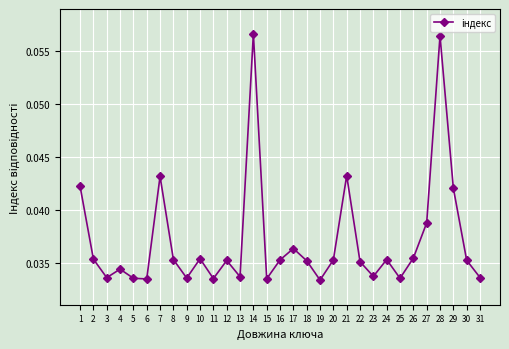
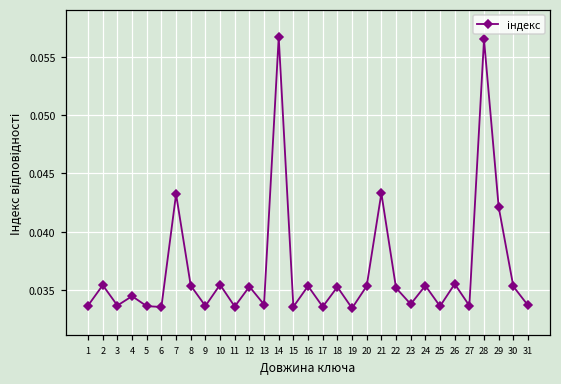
  {
-   "1": 0.0423,
+   "1": 0.0337,
    "2": 0.0354,
    "3": 0.0337,
    "4": 0.0345,
    "5": 0.0336,
    "6": 0.0335,
    "7": 0.0432,
    "8": 0.0354,
    "9": 0.0336,
    "10": 0.0354,
    "11": 0.0336,
    "12": 0.0353,
    "13": 0.0337,
    "14": 0.0567,
    "15": 0.0336,
    "16": 0.0353,
-   "17": 0.0364,
+   "17": 0.0336,
    "18": 0.0353,
    "19": 0.0334,
    "20": 0.0353,
    "21": 0.0433,
    "22": 0.0352,
    "23": 0.0338,
    "24": 0.0354,
    "25": 0.0336,
    "26": 0.0355,
-   "27": 0.0388,
+   "27": 0.0336,
    "28": 0.0565,
    "29": 0.0421,
    "30": 0.0353,
    "31": 0.0337
  }
